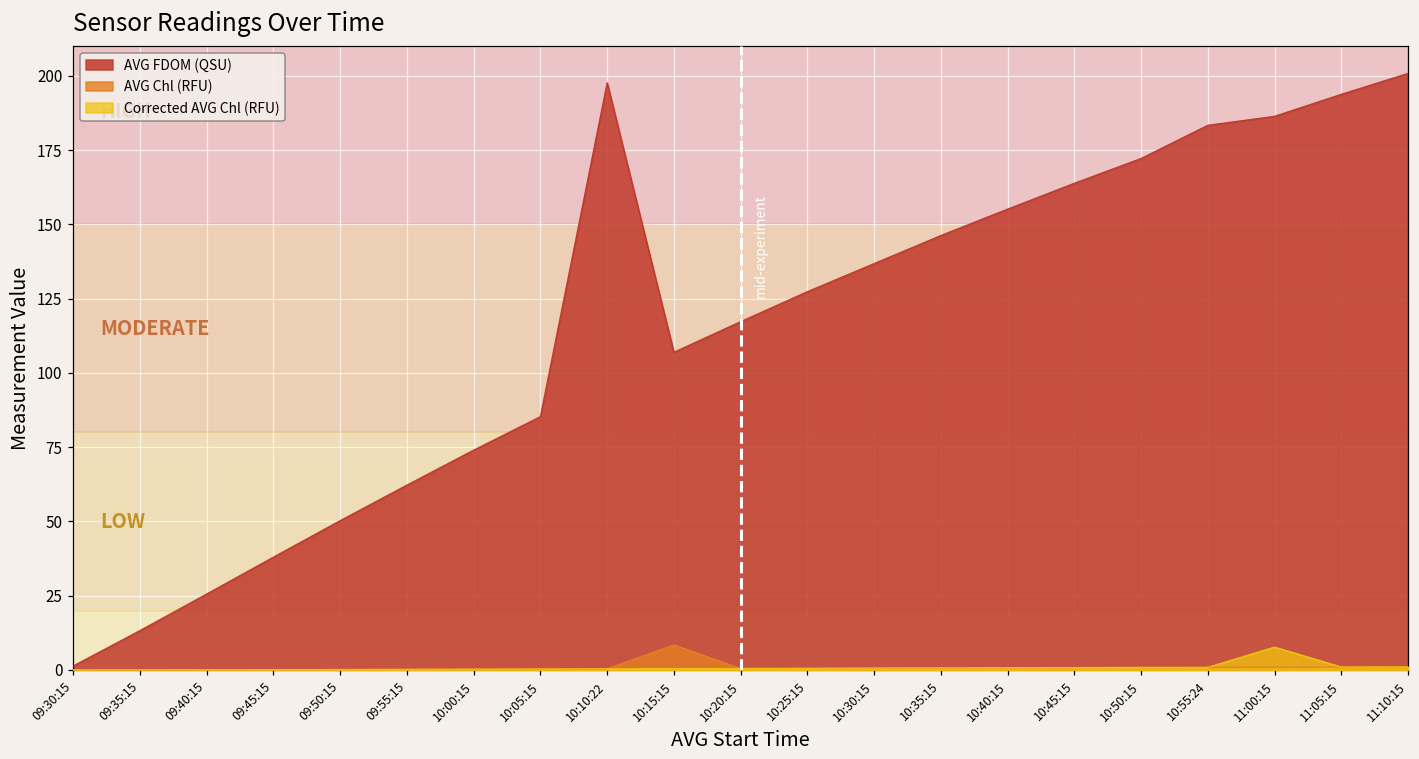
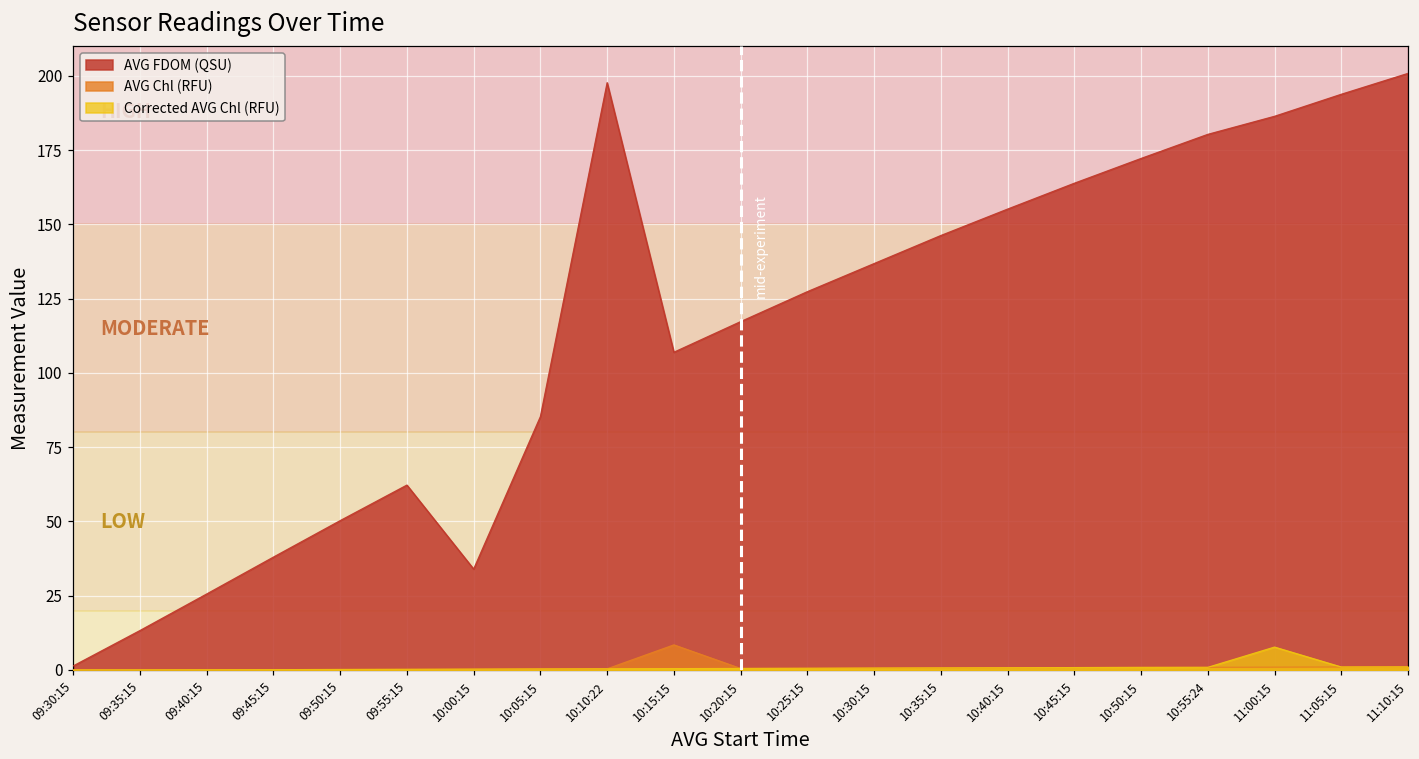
  {
    "AVG FDOM (QSU)": {
      "09:30:15": 1,
      "09:35:15": 13,
      "09:40:15": 26,
      "09:45:15": 38,
      "09:50:15": 50,
      "09:55:15": 62,
-     "10:00:15": 74,
+     "10:00:15": 34,
      "10:05:15": 85,
      "10:10:22": 198,
      "10:15:15": 107,
      "10:20:15": 117,
      "10:25:15": 127,
      "10:30:15": 137,
      "10:35:15": 146,
      "10:40:15": 155,
      "10:45:15": 164,
      "10:50:15": 172,
-     "10:55:24": 183,
+     "10:55:24": 180,
      "11:00:15": 186,
      "11:05:15": 194,
      "11:10:15": 201
    },
    "AVG Chl (RFU)": {
      "10:15:15": 8,
      "11:00:15": 1
    },
    "Corrected AVG Chl (RFU)": {
      "10:15:15": 0,
      "11:00:15": 8
    }
  }
